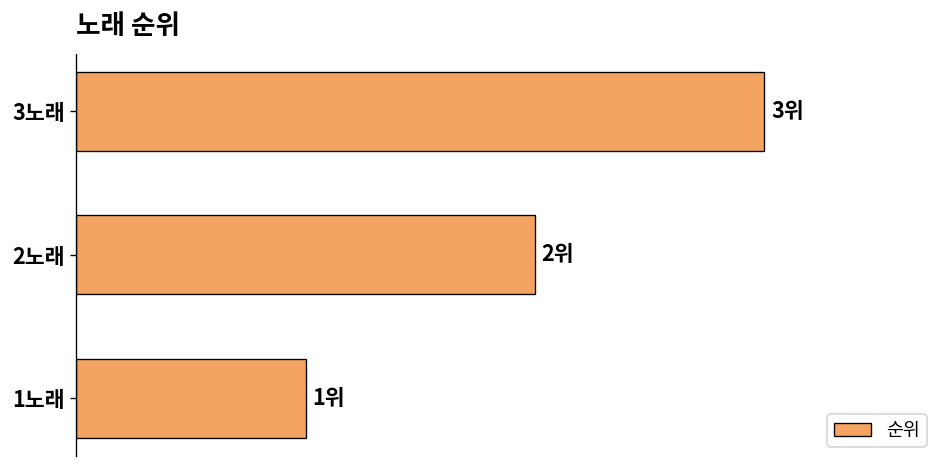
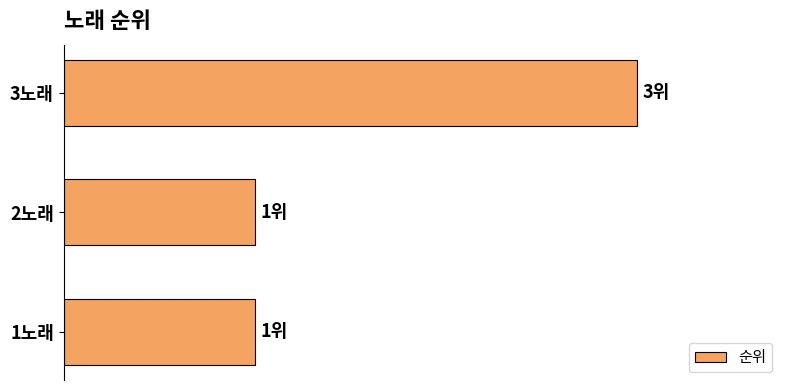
  {
    "3노래": "3위",
-   "2노래": "2위",
+   "2노래": "1위",
    "1노래": "1위"
  }
